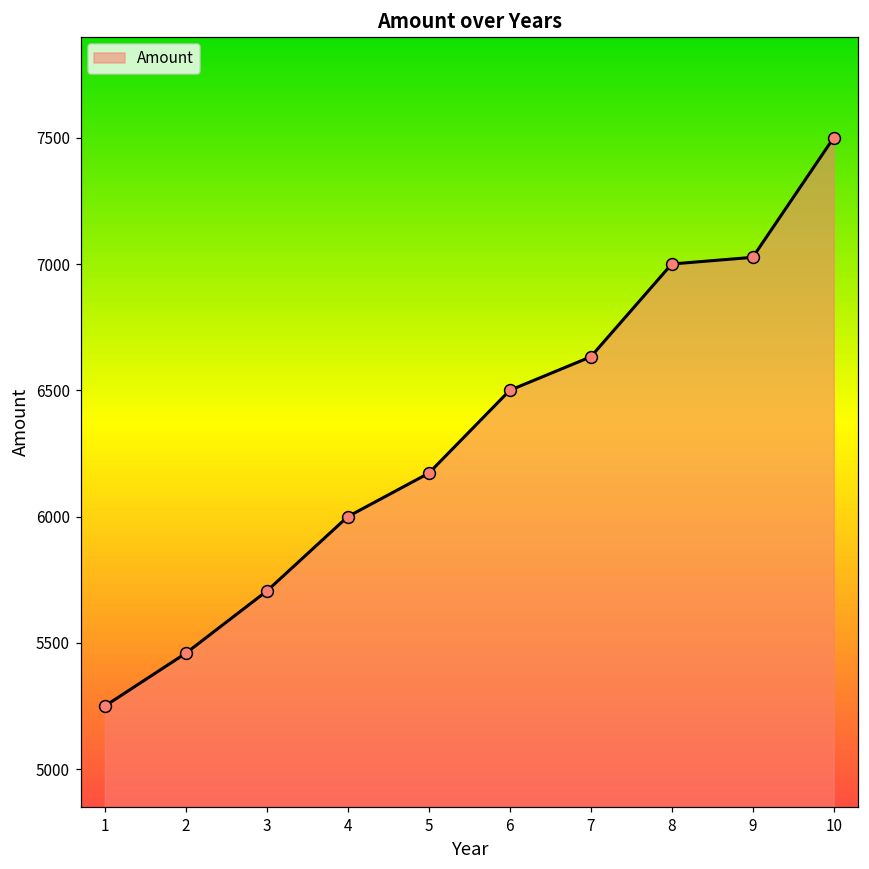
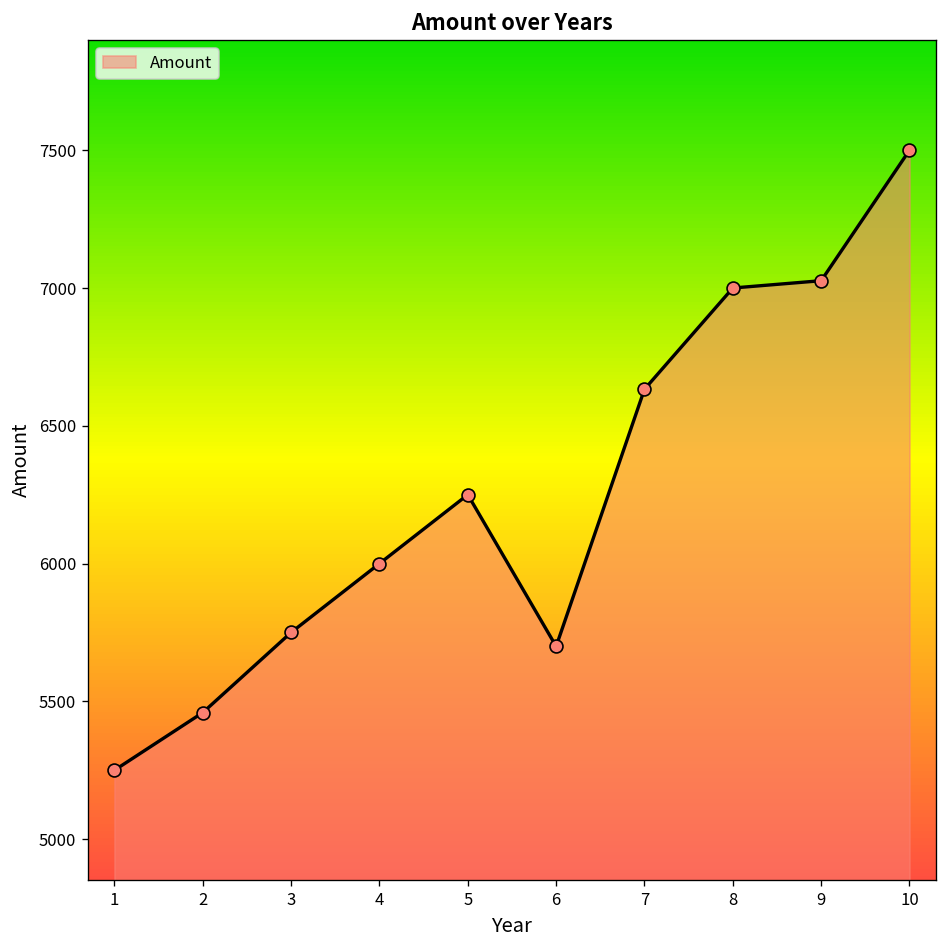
  {
    "1": 5250,
    "2": 5460,
-   "3": 5710,
+   "3": 5750,
    "4": 6000,
-   "5": 6170,
-   "6": 6500,
+   "5": 6250,
+   "6": 5700,
    "7": 6630,
    "8": 7000,
    "9": 7030,
    "10": 7500
  }
